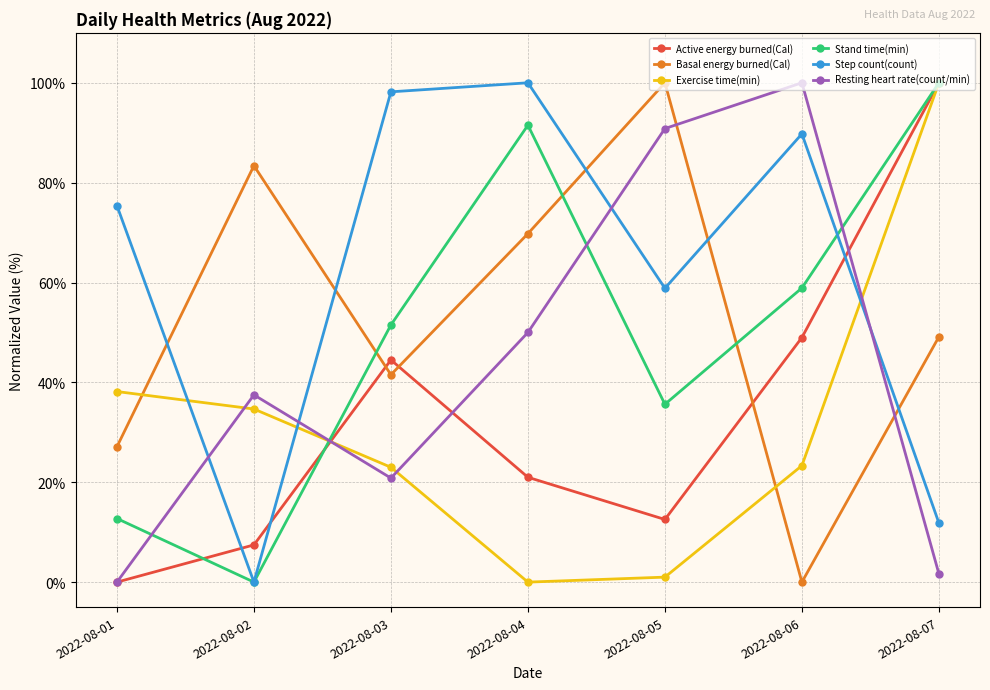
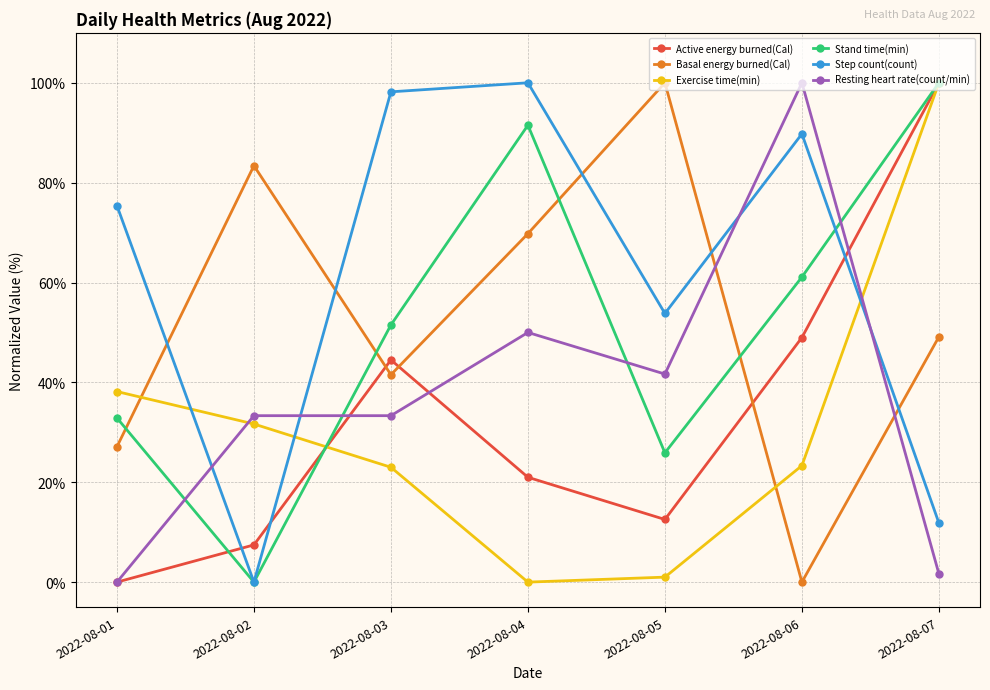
  {
    "Exercise time(min)": {
      "2022-08-01": "38%",
-     "2022-08-02": "35%",
+     "2022-08-02": "32%",
      "2022-08-03": "23%",
      "2022-08-04": "0%",
      "2022-08-05": "1%",
      "2022-08-06": "23%"
    },
    "Stand time(min)": {
-     "2022-08-01": "13%",
+     "2022-08-01": "33%",
      "2022-08-03": "52%",
      "2022-08-04": "92%",
-     "2022-08-05": "36%",
-     "2022-08-06": "59%"
+     "2022-08-05": "26%",
+     "2022-08-06": "61%"
    },
    "Step count(count)": {
      "2022-08-01": "75%",
      "2022-08-03": "98%",
      "2022-08-04": "100%",
-     "2022-08-05": "59%",
+     "2022-08-05": "54%",
      "2022-08-06": "90%",
      "2022-08-07": "12%"
    },
    "Resting heart rate(count/min)": {
-     "2022-08-02": "38%",
-     "2022-08-03": "21%",
+     "2022-08-02": "33%",
+     "2022-08-03": "33%",
      "2022-08-04": "50%",
-     "2022-08-05": "91%",
+     "2022-08-05": "42%",
      "2022-08-07": "2%"
    }
  }
